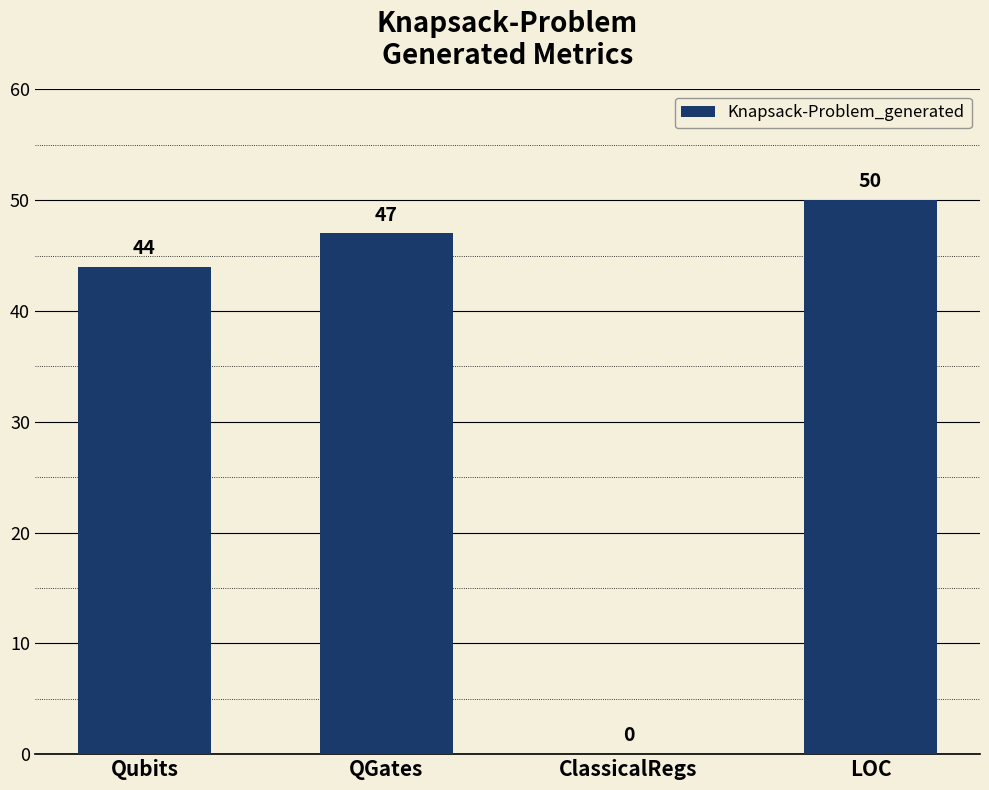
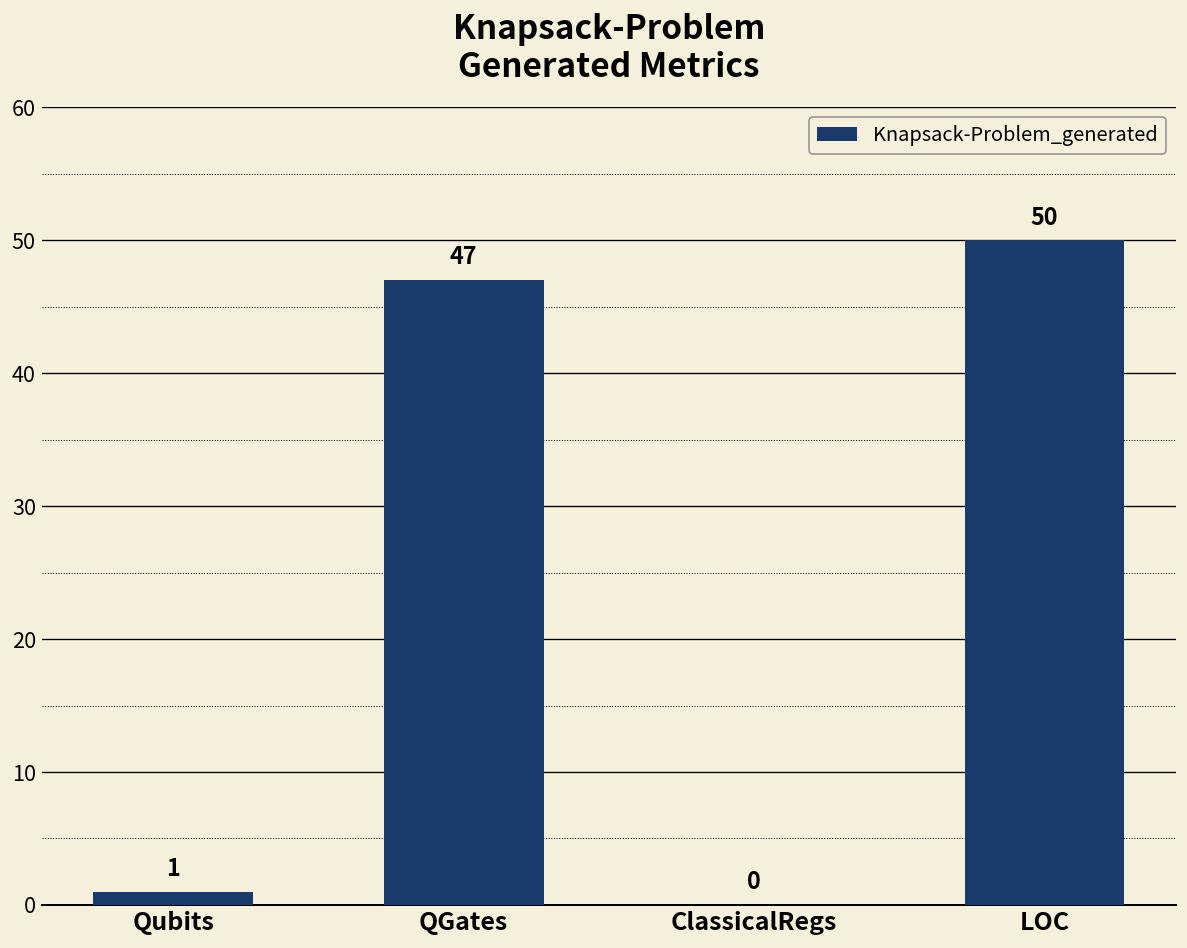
  {
-   "Qubits": 44,
+   "Qubits": 1,
    "QGates": 47,
    "ClassicalRegs": 0,
    "LOC": 50
  }
